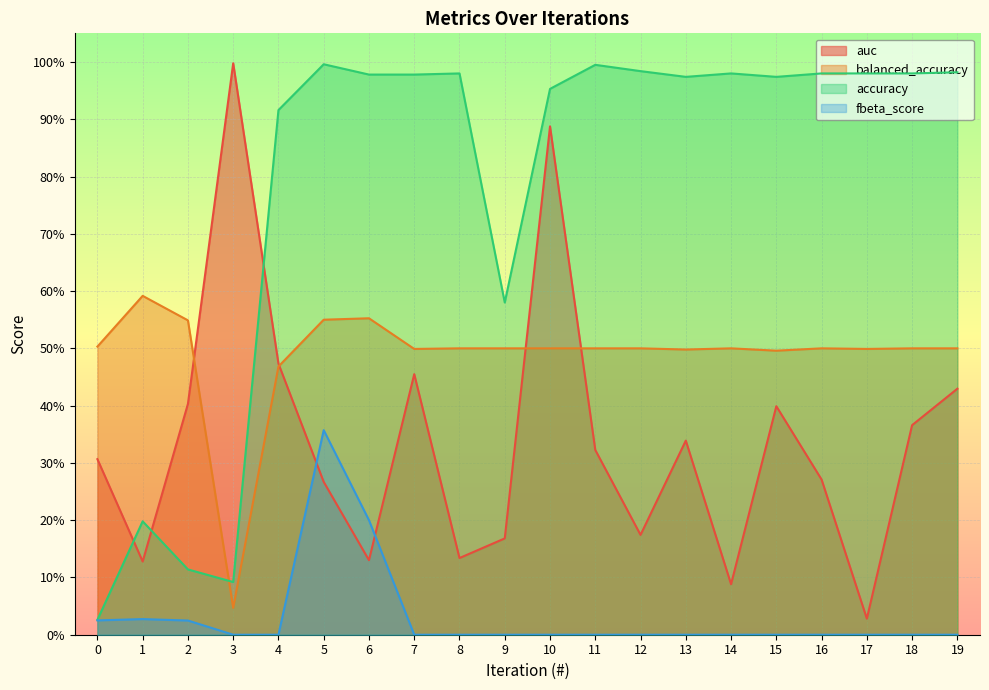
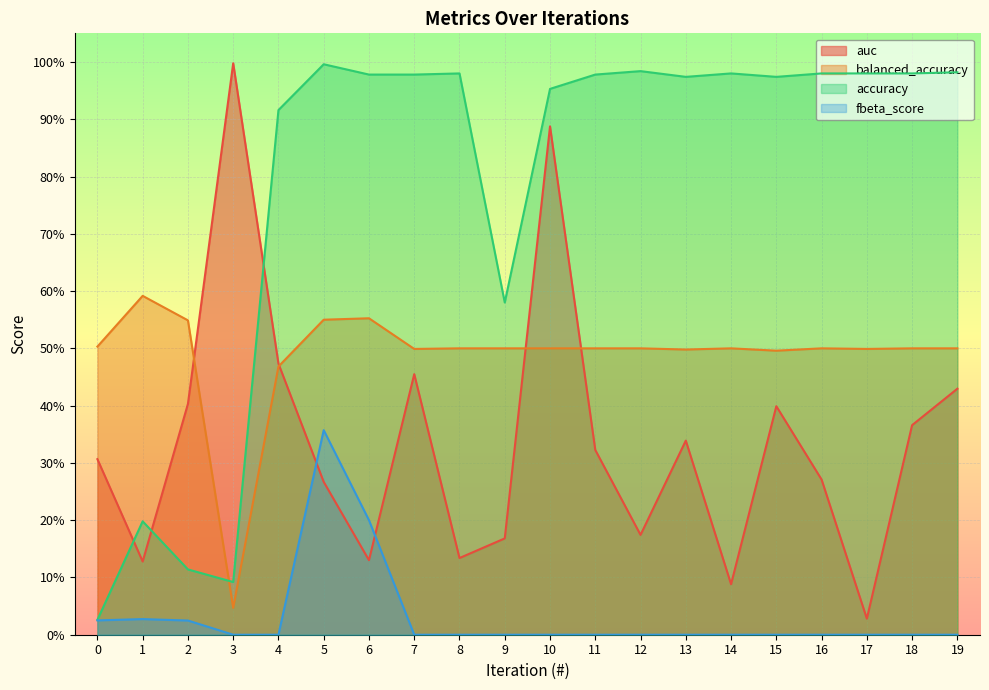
  {
    "accuracy": {
      "1": "20%",
      "2": "11%",
      "3": "9%",
      "4": "92%",
      "5": "100%",
      "6": "98%",
      "7": "98%",
      "8": "98%",
      "9": "58%",
      "10": "95%",
-     "11": "100%",
+     "11": "98%",
      "12": "98%",
      "13": "97%",
      "14": "98%",
      "15": "97%"
    },
    "fbeta_score": {
      "1": "3%",
      "2": "2%",
      "3": "0%",
      "4": "0%",
      "5": "36%",
      "6": "20%",
      "7": "0%",
      "8": "0%",
      "9": "0%",
      "10": "0%",
      "11": "0%",
      "12": "0%",
      "13": "0%",
      "14": "0%",
      "15": "0%",
      "16": "0%",
      "17": "0%",
      "18": "0%",
      "19": "0%"
    }
  }
